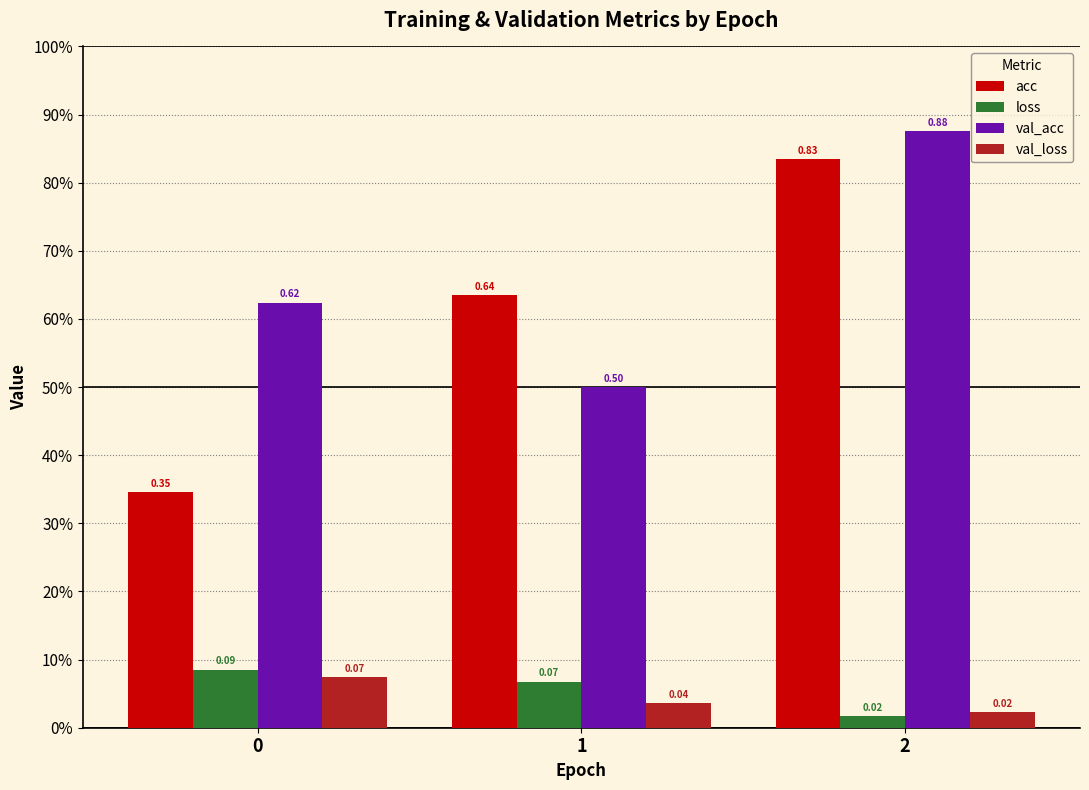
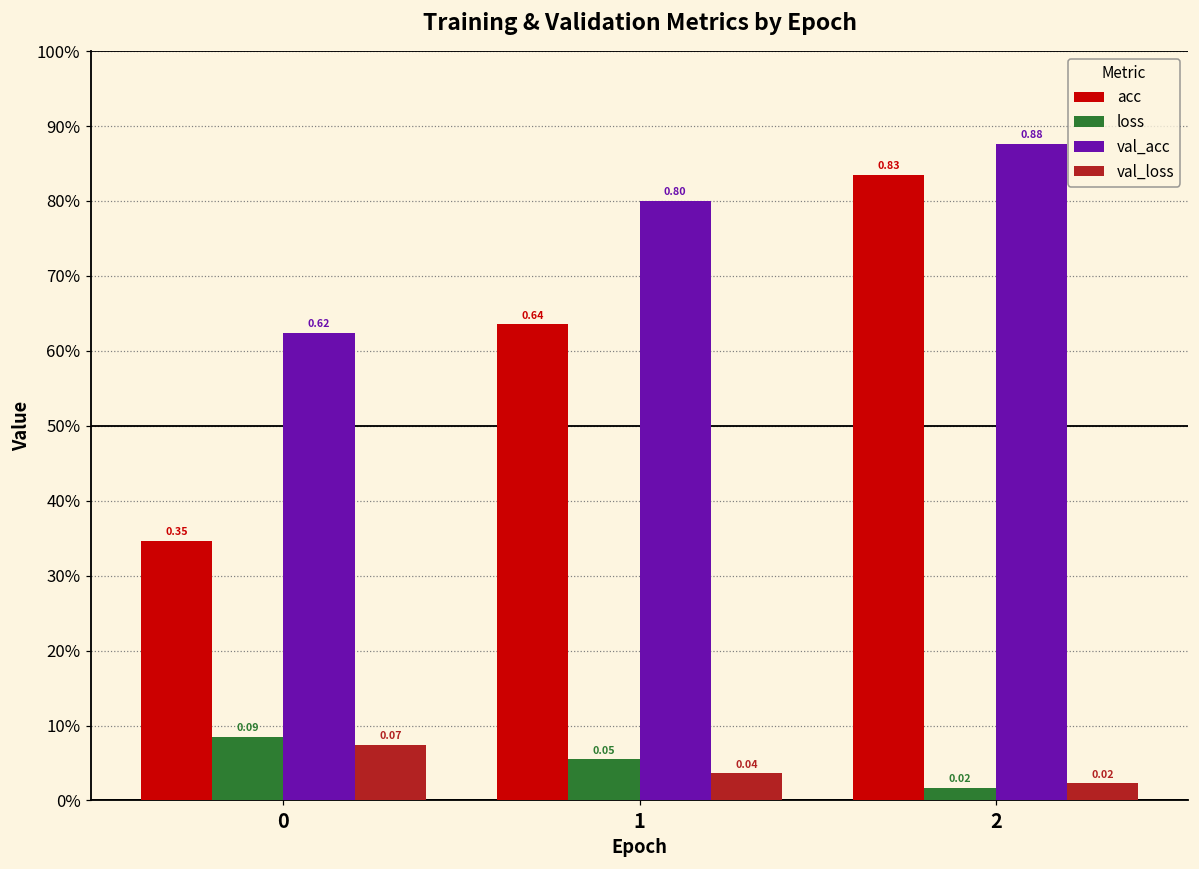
  {
    "loss": {
      "0": 0.09,
-     "1": 0.07,
+     "1": 0.05,
      "2": 0.02
    },
    "val_acc": {
      "0": 0.62,
-     "1": 0.50,
+     "1": 0.80,
      "2": 0.88
    }
  }
